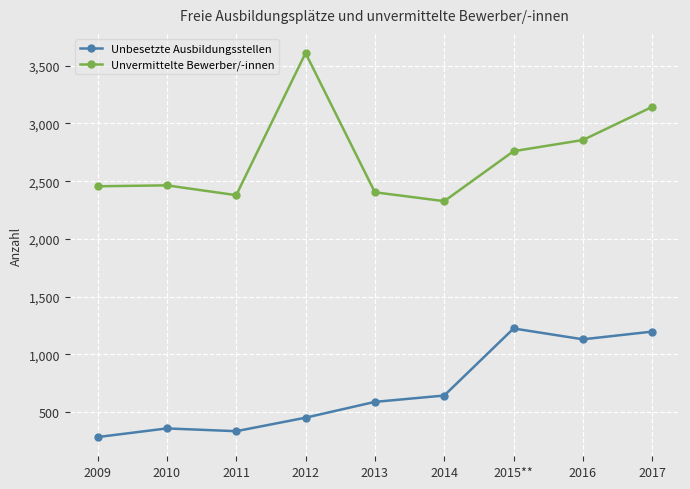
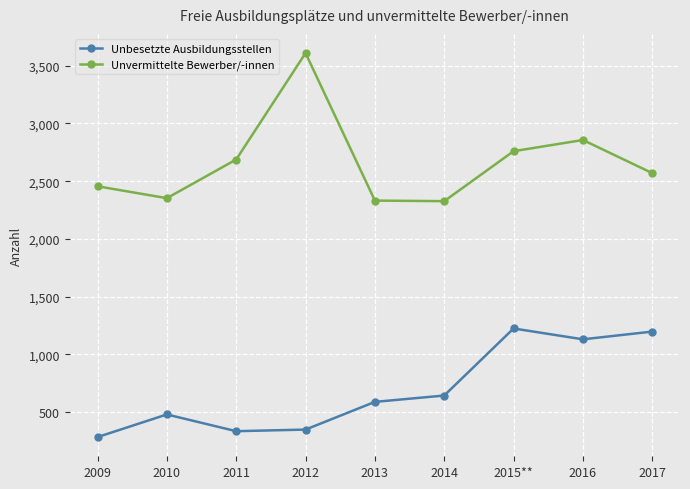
  {
    "Unbesetzte Ausbildungsstellen": {
      "2009": "280",
-     "2010": "360",
+     "2010": "480",
      "2011": "330",
-     "2012": "450",
+     "2012": "350",
      "2013": "590",
      "2014": "640",
      "2015**": "1,220",
      "2016": "1,130",
      "2017": "1,200"
    },
    "Unvermittelte Bewerber/-innen": {
      "2009": "2,460",
-     "2010": "2,460",
-     "2011": "2,380",
+     "2010": "2,350",
+     "2011": "2,690",
      "2012": "3,610",
-     "2013": "2,400",
+     "2013": "2,330",
      "2014": "2,330",
      "2015**": "2,760",
      "2016": "2,860",
-     "2017": "3,140"
+     "2017": "2,570"
    }
  }
